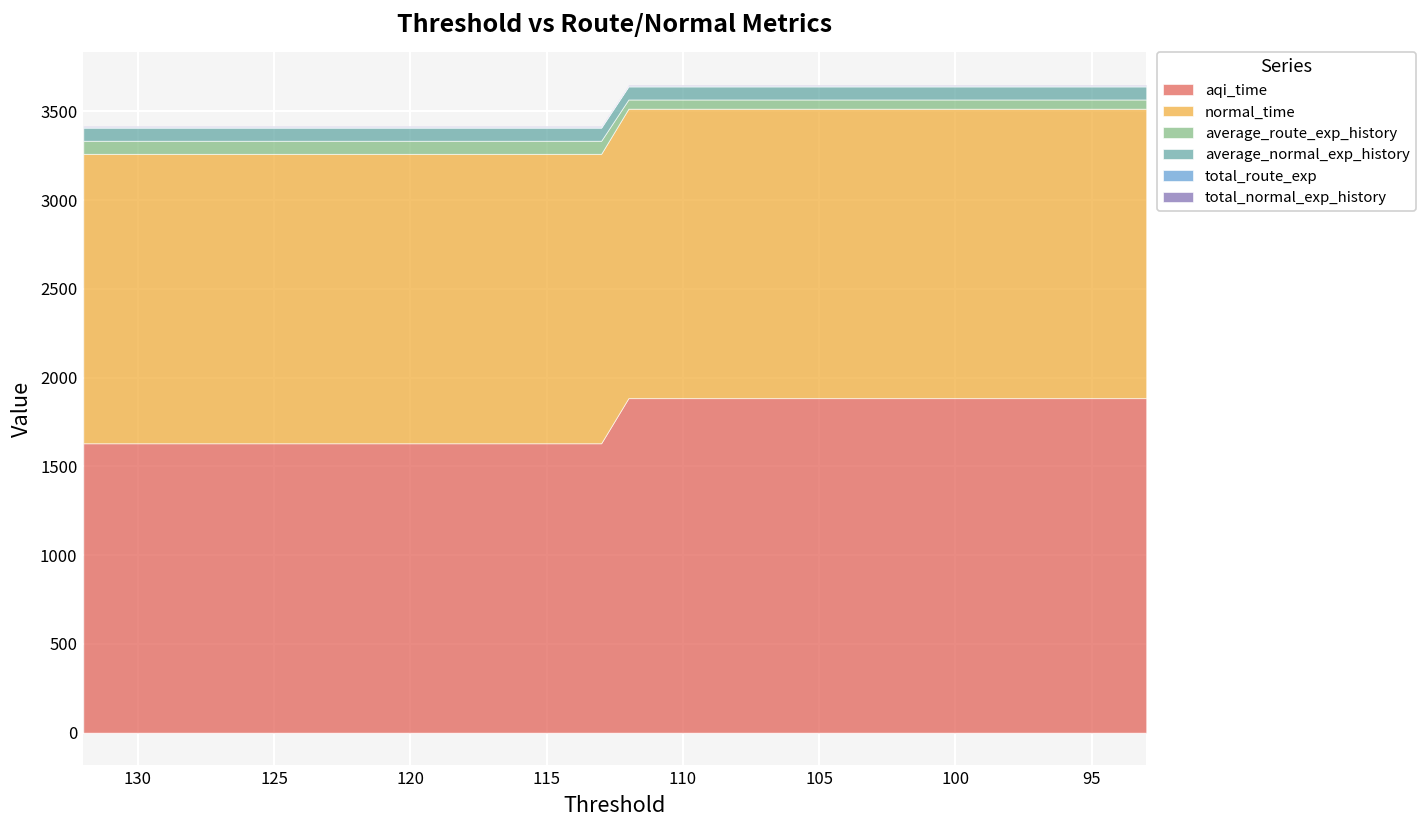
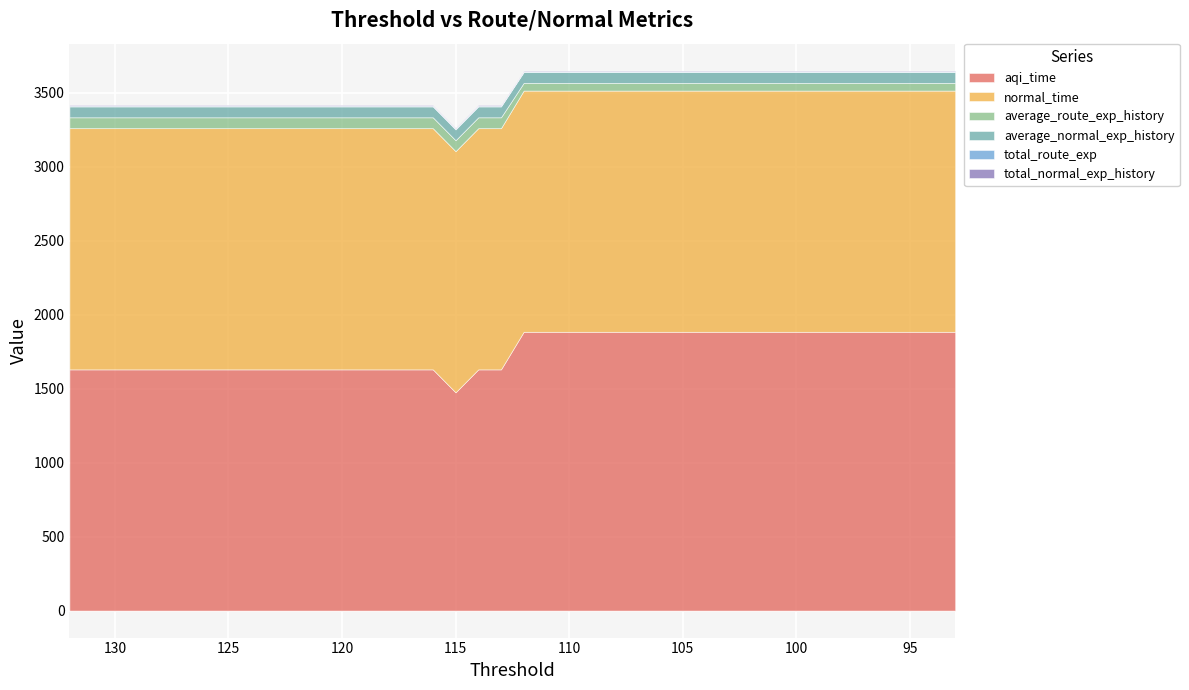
  {
    "aqi_time": {
      "130": 1630,
      "125": 1630,
      "120": 1630,
-     "115": 1630,
+     "115": 1480,
      "110": 1880,
      "105": 1880,
      "100": 1880,
      "95": 1880
    },
    "normal_time": {
      "130": 1630,
      "125": 1630,
      "120": 1630,
      "115": 1630,
      "110": 1630,
      "105": 1630,
      "100": 1630,
      "95": 1630
    }
  }
